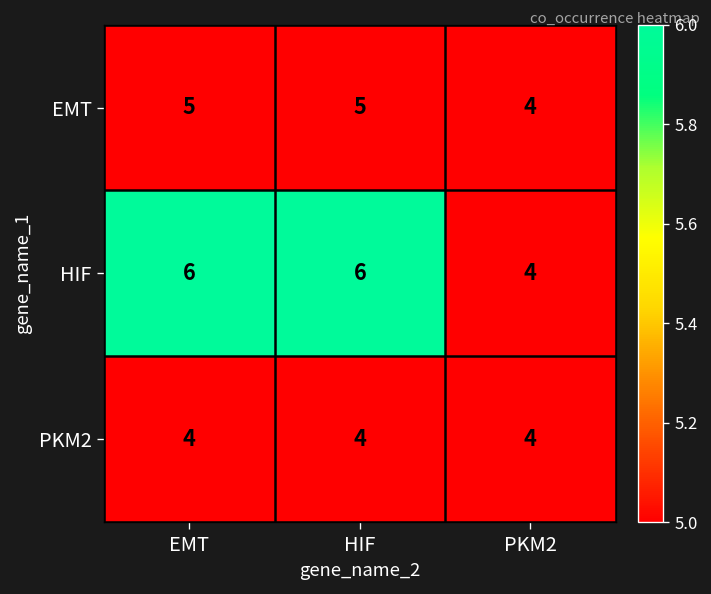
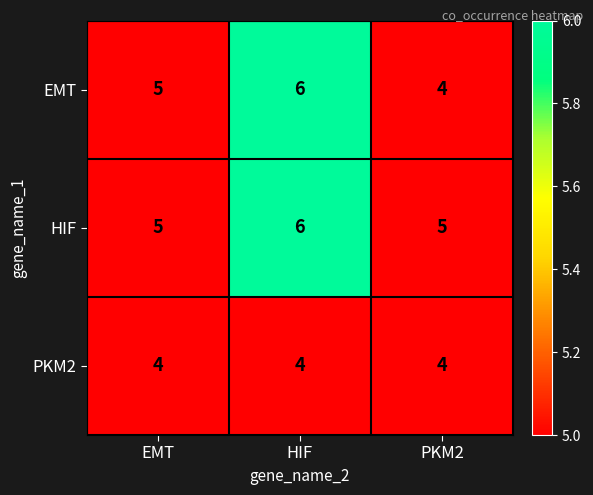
  {
    "EMT": {
      "EMT": 5,
-     "HIF": 5,
+     "HIF": 6,
      "PKM2": 4
    },
    "HIF": {
-     "EMT": 6,
+     "EMT": 5,
      "HIF": 6,
-     "PKM2": 4
+     "PKM2": 5
    },
    "PKM2": {
      "EMT": 4,
      "HIF": 4,
      "PKM2": 4
    }
  }
